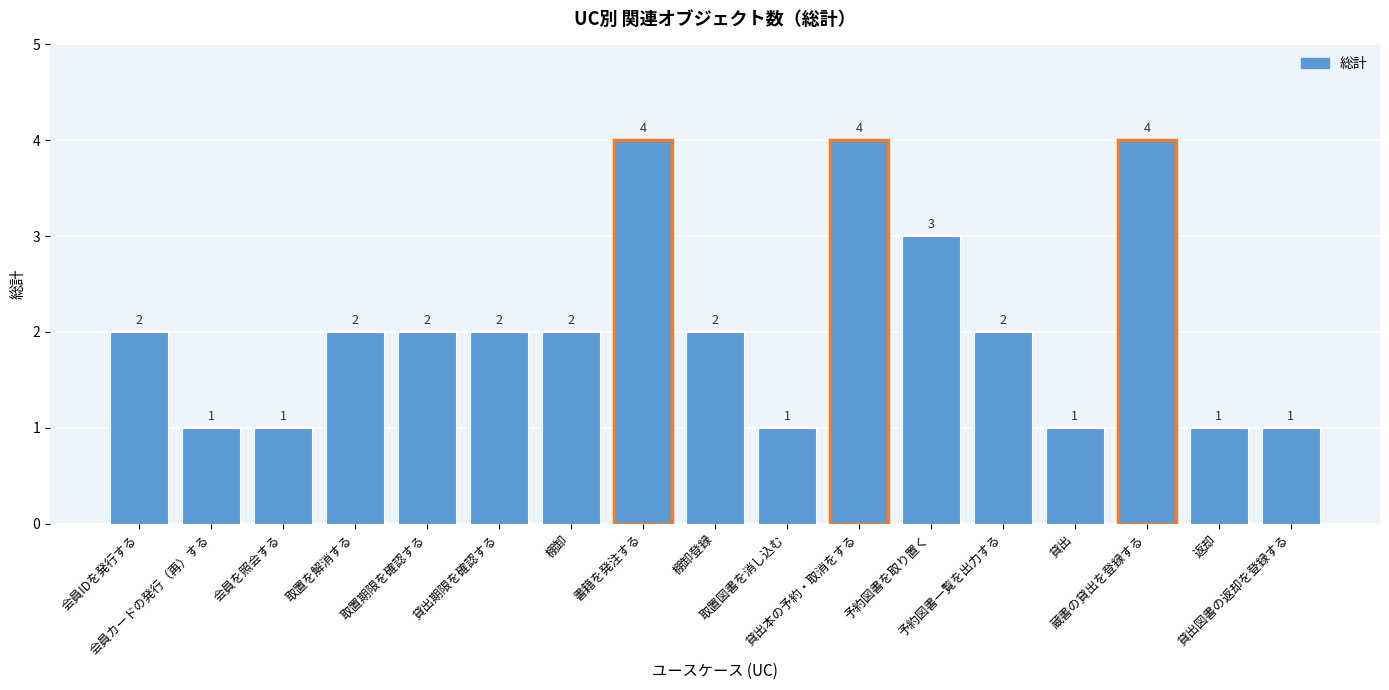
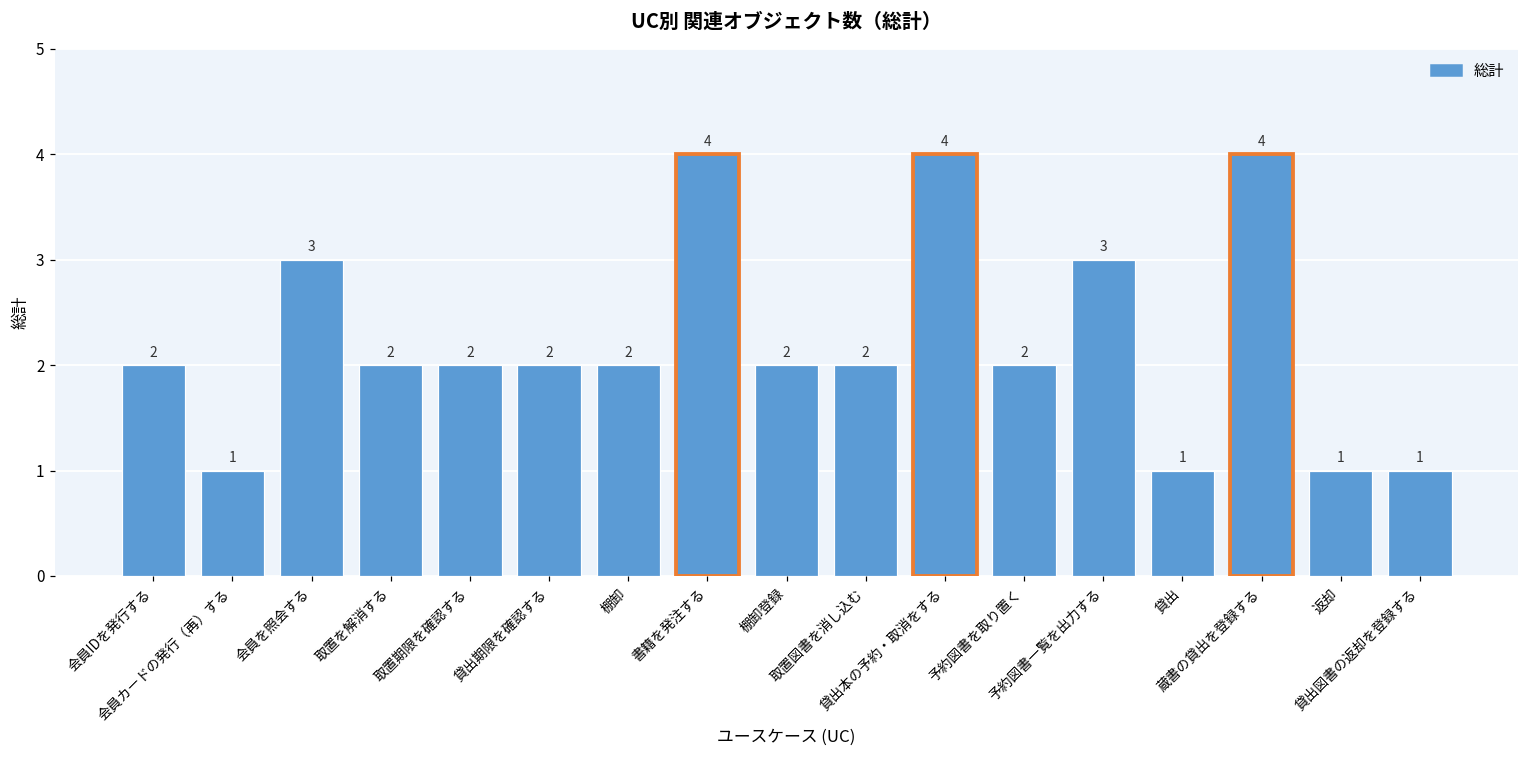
  {
    "会員IDを発行する": 2,
    "会員カードの発行（再）する": 1,
-   "会員を照会する": 1,
+   "会員を照会する": 3,
    "取置を解消する": 2,
    "取置期限を確認する": 2,
    "貸出期限を確認する": 2,
    "棚卸": 2,
    "書籍を発注する": 4,
    "棚卸登録": 2,
-   "取置図書を消し込む": 1,
+   "取置図書を消し込む": 2,
    "貸出本の予約・取消をする": 4,
-   "予約図書を取り置く": 3,
-   "予約図書一覧を出力する": 2,
+   "予約図書を取り置く": 2,
+   "予約図書一覧を出力する": 3,
    "貸出": 1,
    "蔵書の貸出を登録する": 4,
    "返却": 1,
    "貸出図書の返却を登録する": 1
  }
